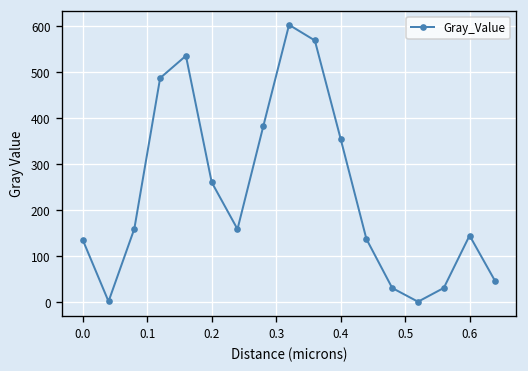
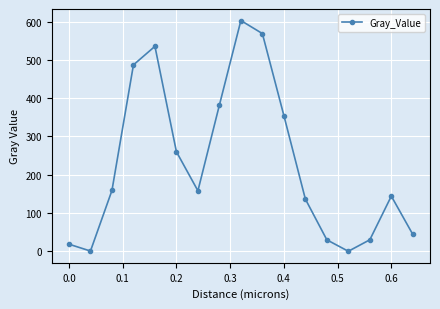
  {
-   "0.0": 130,
+   "0.0": 20,
    "0.2": 260,
    "0.4": 350,
    "0.6": 140
  }
